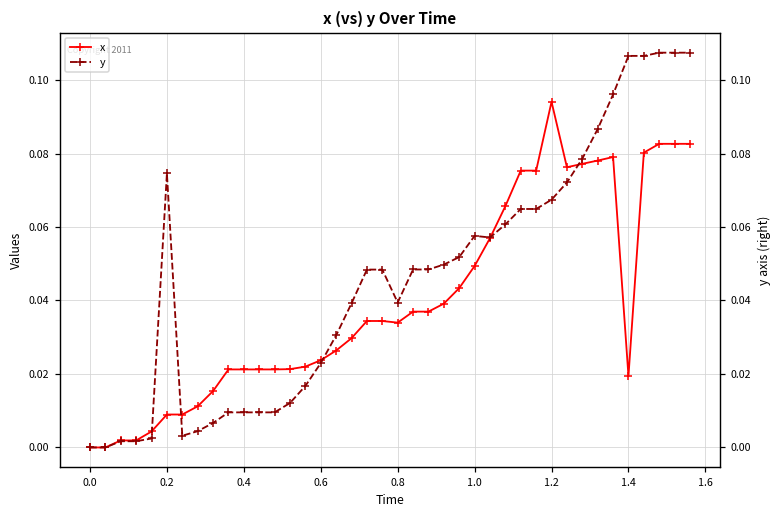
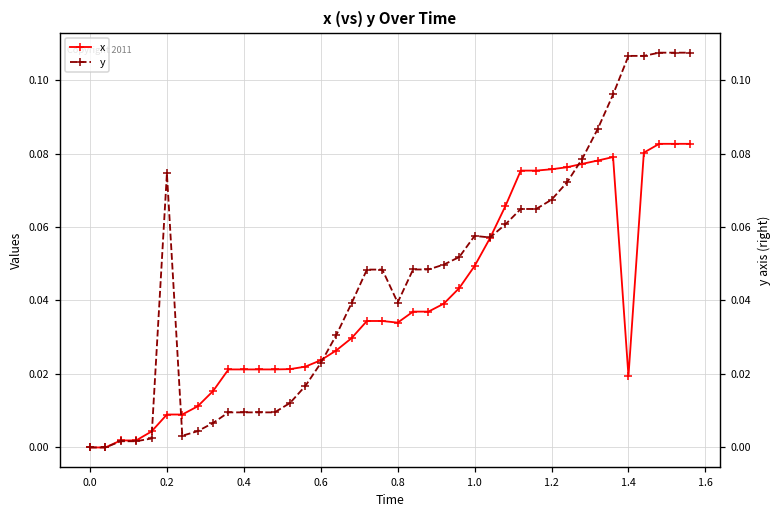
  {
    "x": {
      "0.2": 0.009,
      "0.4": 0.021,
      "0.6": 0.024,
      "0.8": 0.034,
      "1.0": 0.049,
-     "1.2": 0.094,
+     "1.2": 0.076,
      "1.4": 0.019
    },
    "y": {
      "0.2": 0.075,
      "0.4": 0.010,
      "0.6": 0.023,
      "0.8": 0.039,
      "1.0": 0.058,
      "1.2": 0.067,
      "1.4": 0.107
    }
  }
